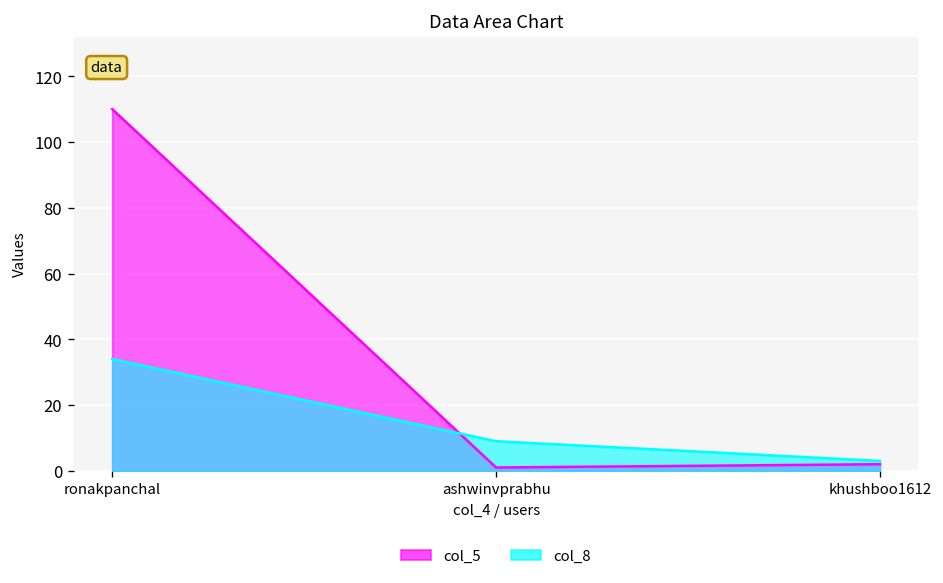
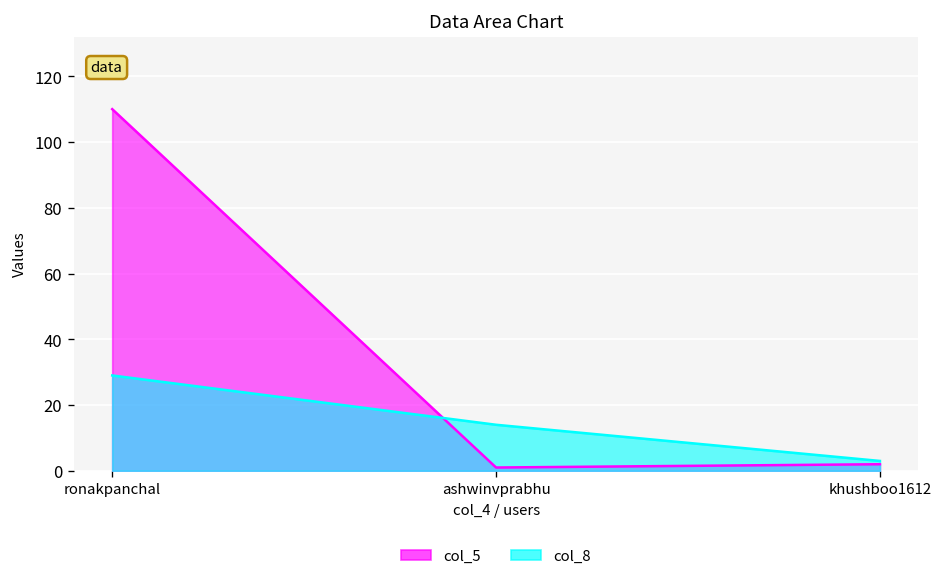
  {
    "col_5": {
      "ronakpanchal": 110,
      "ashwinvprabhu": 1,
      "khushboo1612": 2
    },
    "col_8": {
-     "ronakpanchal": 34,
-     "ashwinvprabhu": 9,
+     "ronakpanchal": 29,
+     "ashwinvprabhu": 14,
      "khushboo1612": 3
    }
  }
